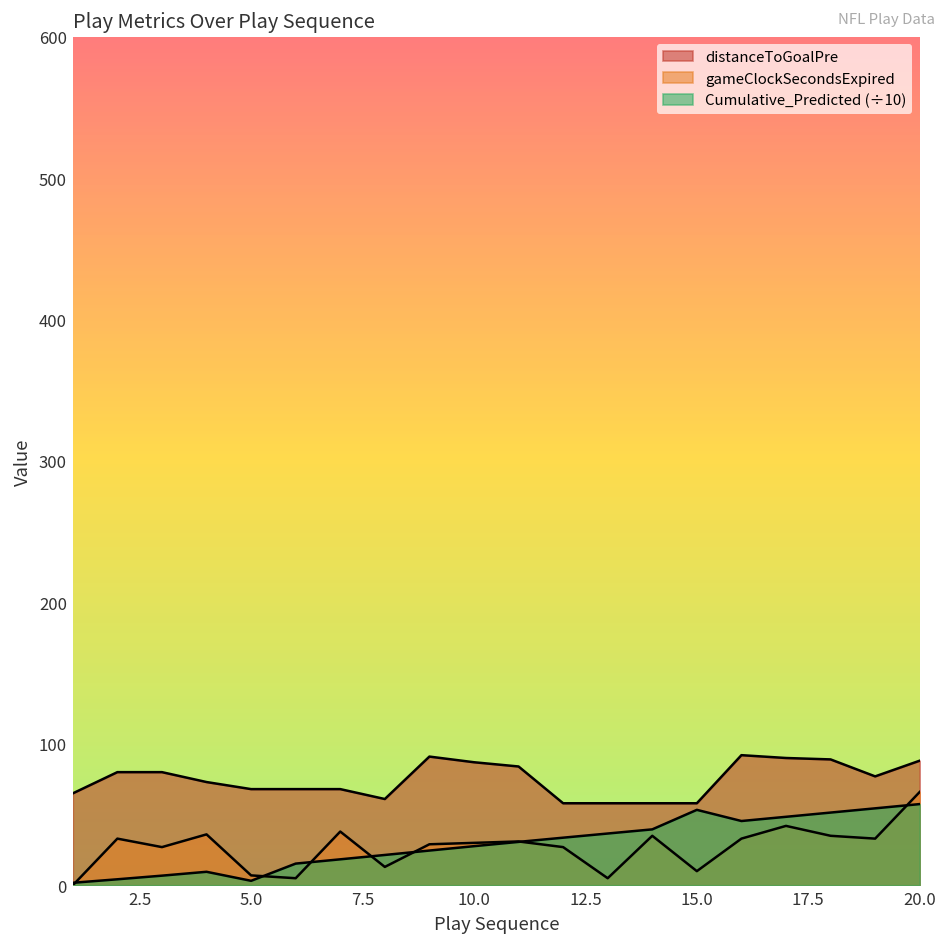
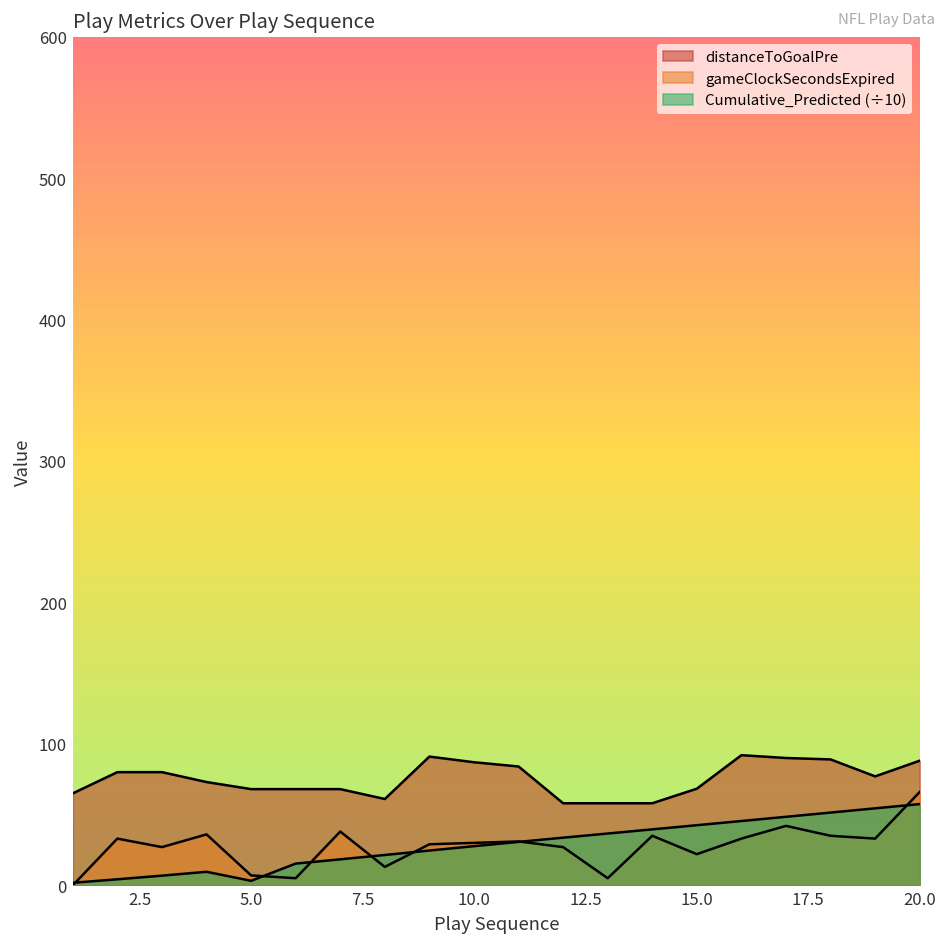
  {
    "distanceToGoalPre": {
      "5.0": 68,
      "10.0": 87,
-     "15.0": 58,
+     "15.0": 68,
      "20.0": 88
    },
    "gameClockSecondsExpired": {
      "5.0": 7,
      "10.0": 30,
-     "15.0": 10,
+     "15.0": 22,
      "20.0": 66
    },
    "Cumulative_Predicted (÷10)": {
      "5.0": 3,
      "10.0": 28,
-     "15.0": 53,
+     "15.0": 42,
      "20.0": 57
    }
  }
